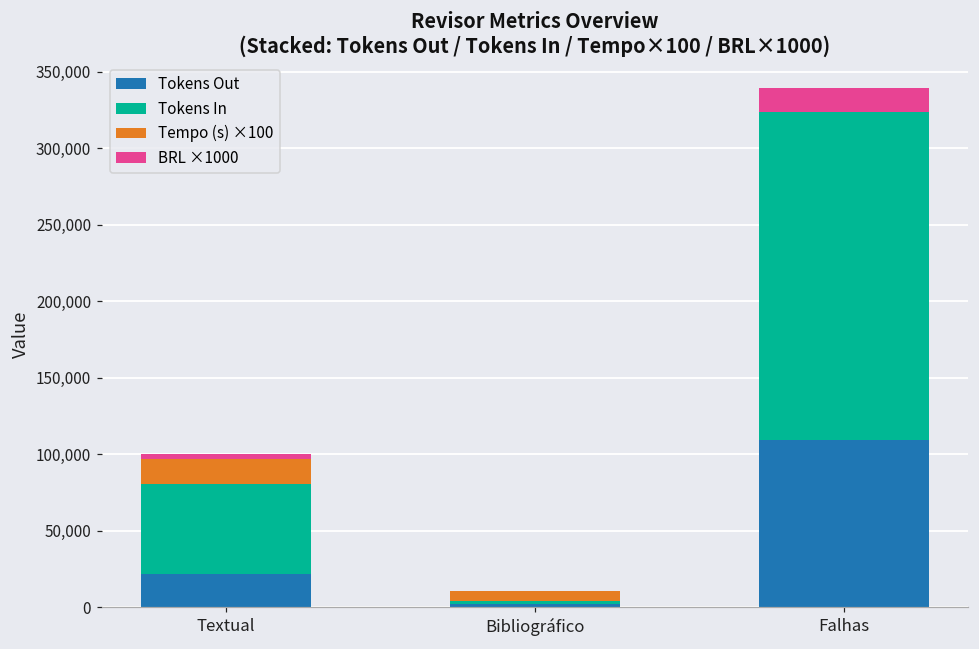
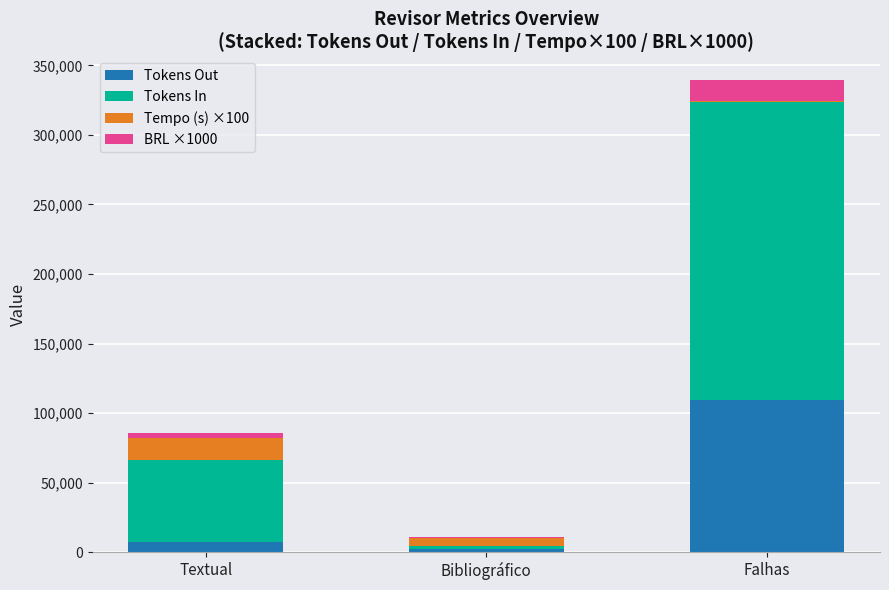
  {
    "Tokens Out": {
-     "Textual": "22,000",
+     "Textual": "7,000",
      "Bibliográfico": "2,000",
      "Falhas": "109,000"
    },
    "Tokens In": {
      "Textual": "59,000",
      "Bibliográfico": "2,000",
      "Falhas": "215,000"
    },
    "Tempo (s) ×100": {
      "Textual": "16,000",
      "Bibliográfico": "6,000"
    },
    "BRL ×1000": {
      "Textual": "4,000",
      "Falhas": "15,000"
    }
  }
